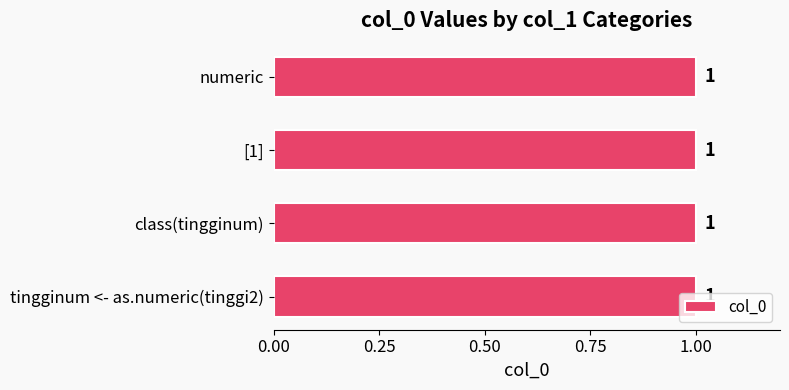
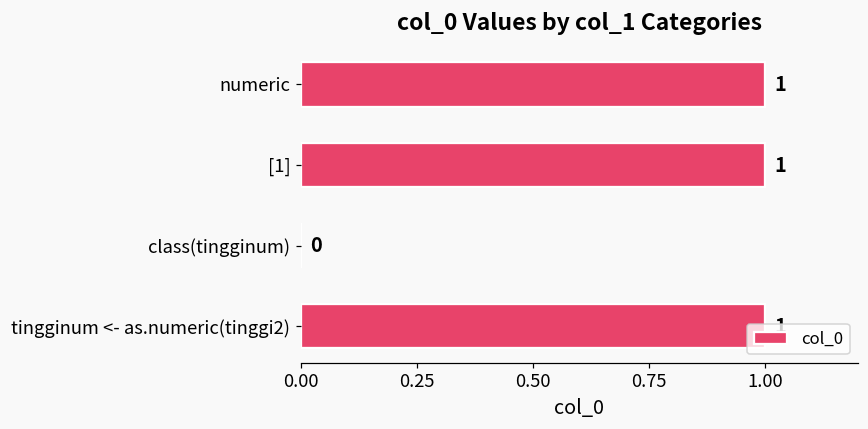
  {
    "numeric": 1,
    "[1]": 1,
-   "class(tingginum)": 1
+   "class(tingginum)": 0
  }
